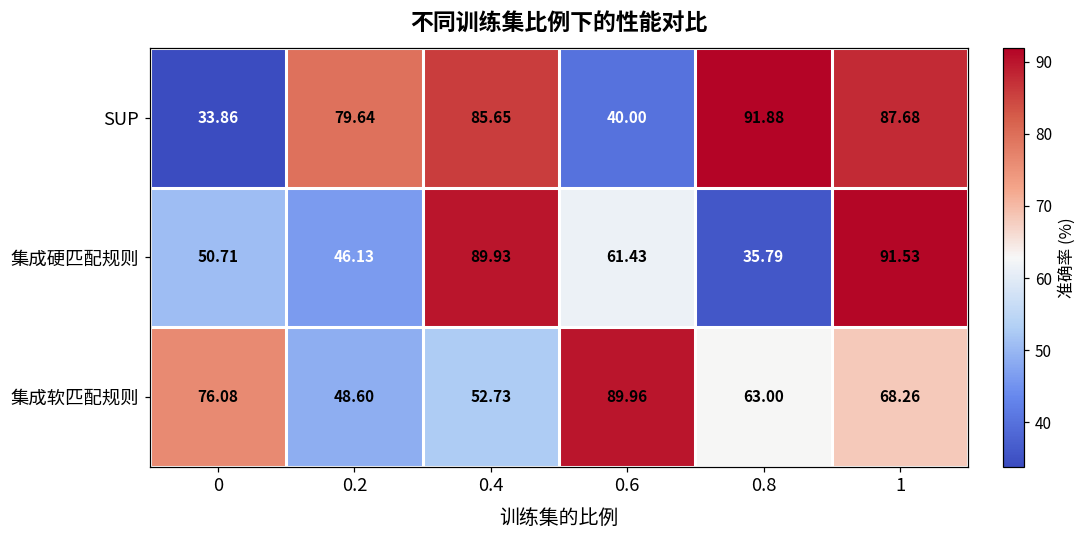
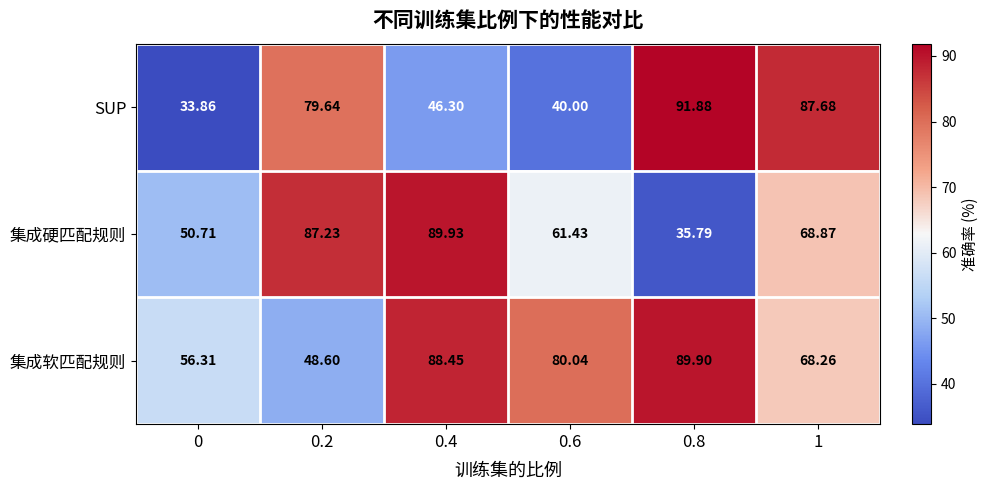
  {
    "SUP": {
      "0": 33.86,
      "0.2": 79.64,
-     "0.4": 85.65,
+     "0.4": 46.30,
      "0.6": 40.00,
      "0.8": 91.88,
      "1": 87.68
    },
    "集成硬匹配规则": {
      "0": 50.71,
-     "0.2": 46.13,
+     "0.2": 87.23,
      "0.4": 89.93,
      "0.6": 61.43,
      "0.8": 35.79,
-     "1": 91.53
+     "1": 68.87
    },
    "集成软匹配规则": {
-     "0": 76.08,
+     "0": 56.31,
      "0.2": 48.60,
-     "0.4": 52.73,
-     "0.6": 89.96,
-     "0.8": 63.00,
+     "0.4": 88.45,
+     "0.6": 80.04,
+     "0.8": 89.90,
      "1": 68.26
    }
  }
